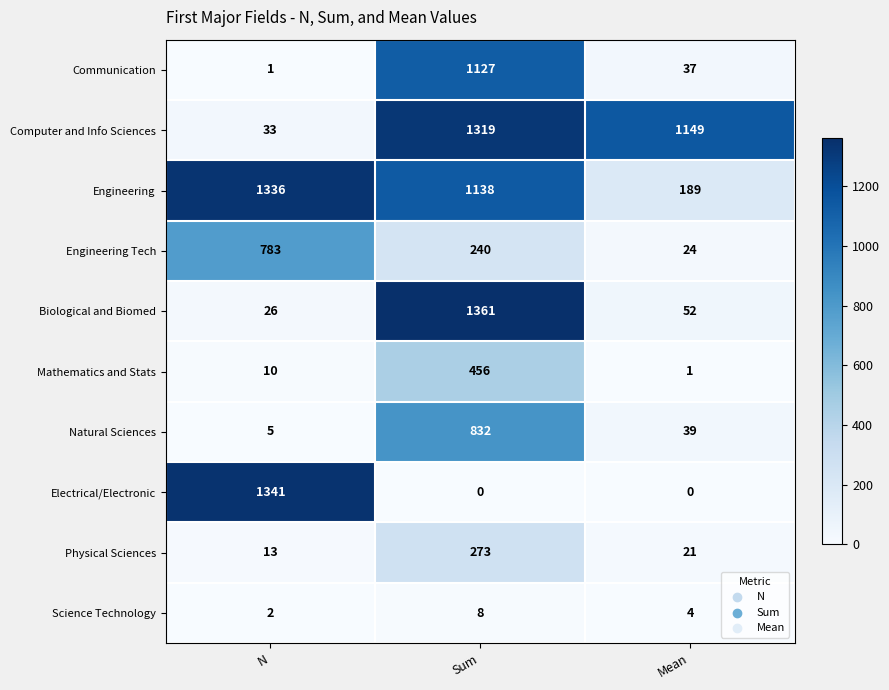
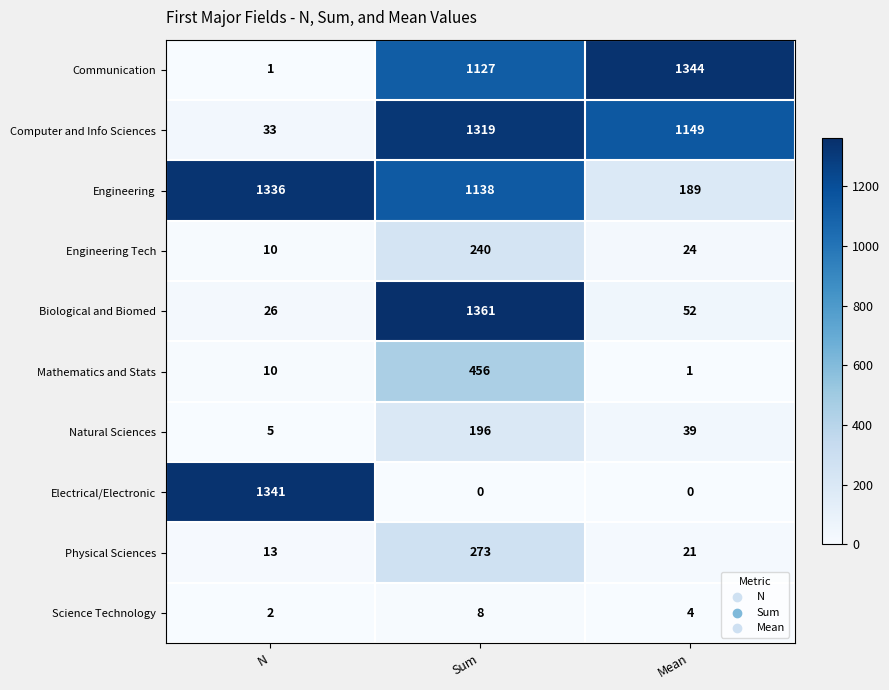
  {
    "Communication": {
      "N": 1,
      "Sum": 1127,
-     "Mean": 37
+     "Mean": 1344
    },
    "Computer and Info Sciences": {
      "N": 33,
      "Sum": 1319,
      "Mean": 1149
    },
    "Engineering": {
      "N": 1336,
      "Sum": 1138,
      "Mean": 189
    },
    "Engineering Tech": {
-     "N": 783,
+     "N": 10,
      "Sum": 240,
      "Mean": 24
    },
    "Biological and Biomed": {
      "N": 26,
      "Sum": 1361,
      "Mean": 52
    },
    "Mathematics and Stats": {
      "N": 10,
      "Sum": 456,
      "Mean": 1
    },
    "Natural Sciences": {
      "N": 5,
-     "Sum": 832,
+     "Sum": 196,
      "Mean": 39
    },
    "Electrical/Electronic": {
      "N": 1341,
      "Sum": 0,
      "Mean": 0
    },
    "Physical Sciences": {
      "N": 13,
      "Sum": 273,
      "Mean": 21
    },
    "Science Technology": {
      "N": 2,
      "Sum": 8,
      "Mean": 4
    }
  }
